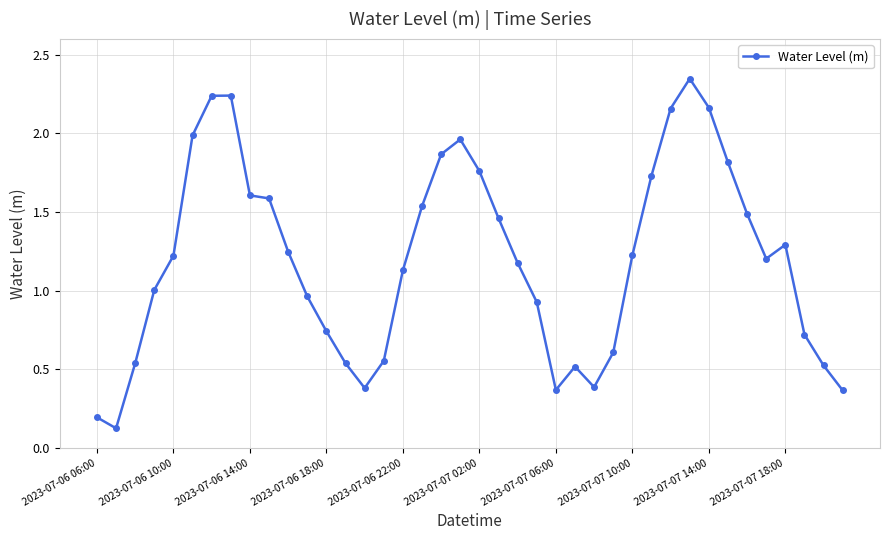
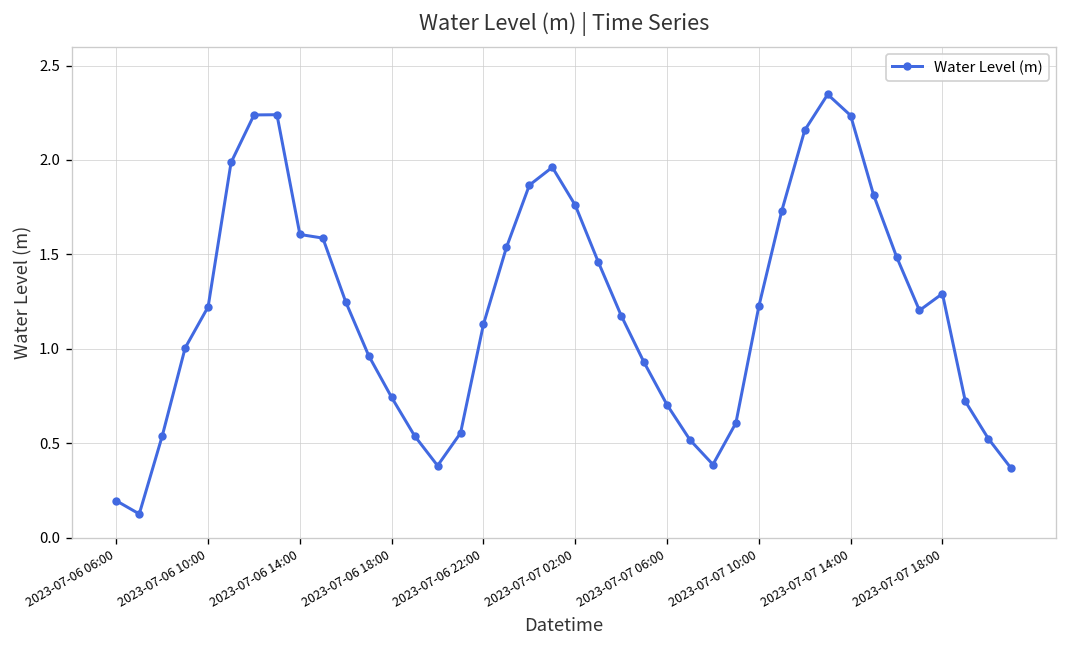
  {
    "2023-07-06 06:00": 0.19,
    "2023-07-06 10:00": 1.22,
    "2023-07-06 14:00": 1.61,
    "2023-07-06 18:00": 0.74,
    "2023-07-06 22:00": 1.13,
    "2023-07-07 02:00": 1.76,
-   "2023-07-07 06:00": 0.37,
+   "2023-07-07 06:00": 0.70,
    "2023-07-07 10:00": 1.22,
-   "2023-07-07 14:00": 2.16,
+   "2023-07-07 14:00": 2.24,
    "2023-07-07 18:00": 1.29
  }
